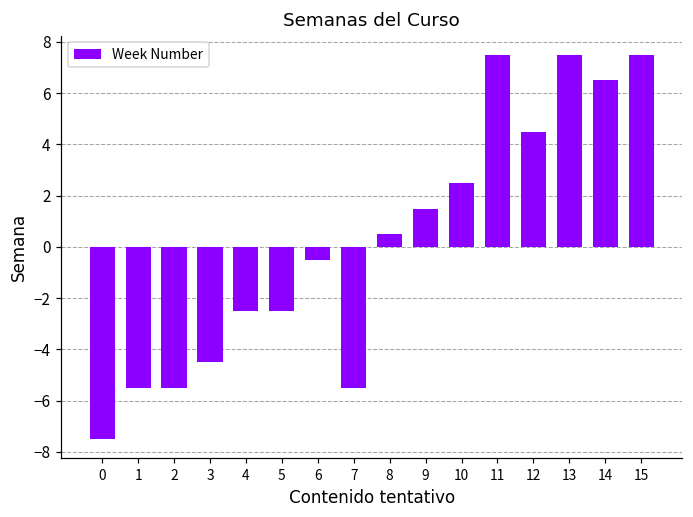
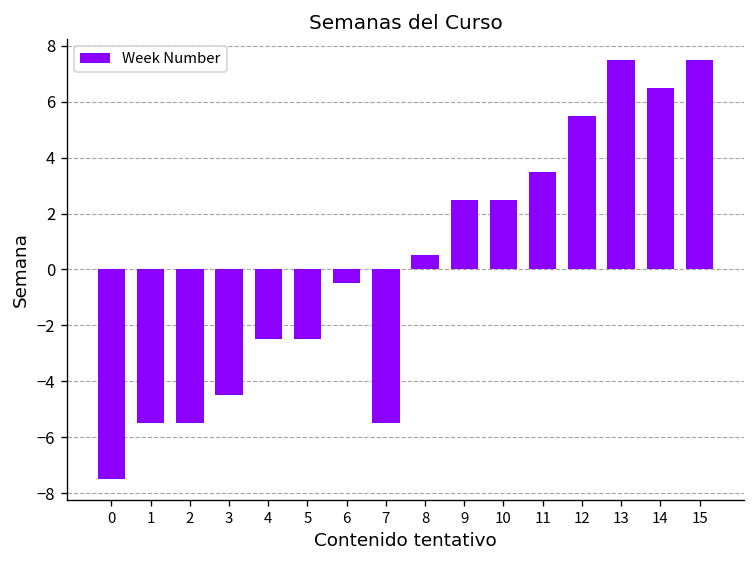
  {
    "0": -7.5,
    "1": -5.5,
    "2": -5.5,
    "3": -4.5,
    "4": -2.5,
    "5": -2.5,
    "6": -0.5,
    "7": -5.5,
    "8": 0.5,
-   "9": 1.5,
+   "9": 2.5,
    "10": 2.5,
-   "11": 7.5,
-   "12": 4.5,
+   "11": 3.5,
+   "12": 5.5,
    "13": 7.5,
    "14": 6.5,
    "15": 7.5
  }
